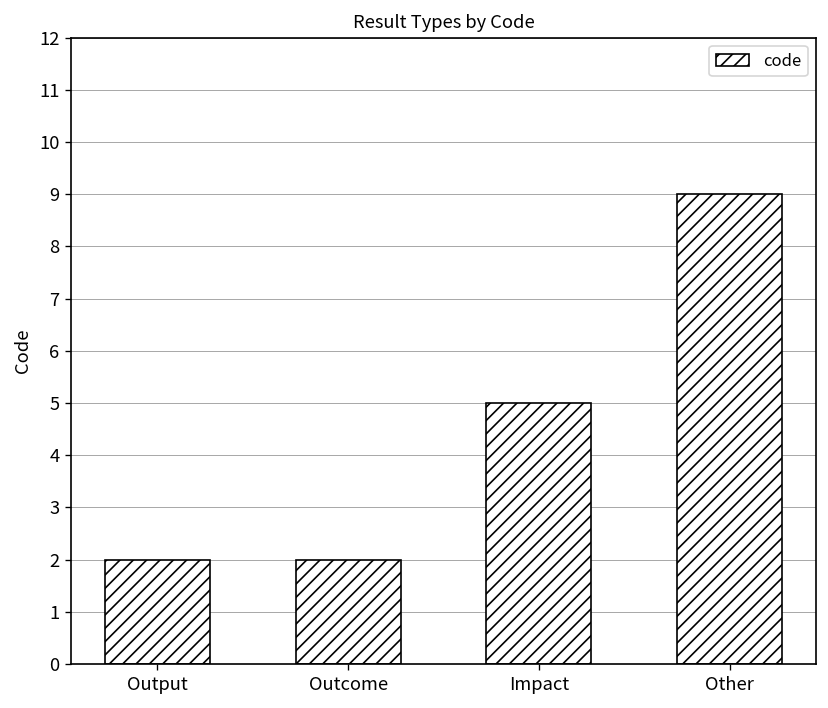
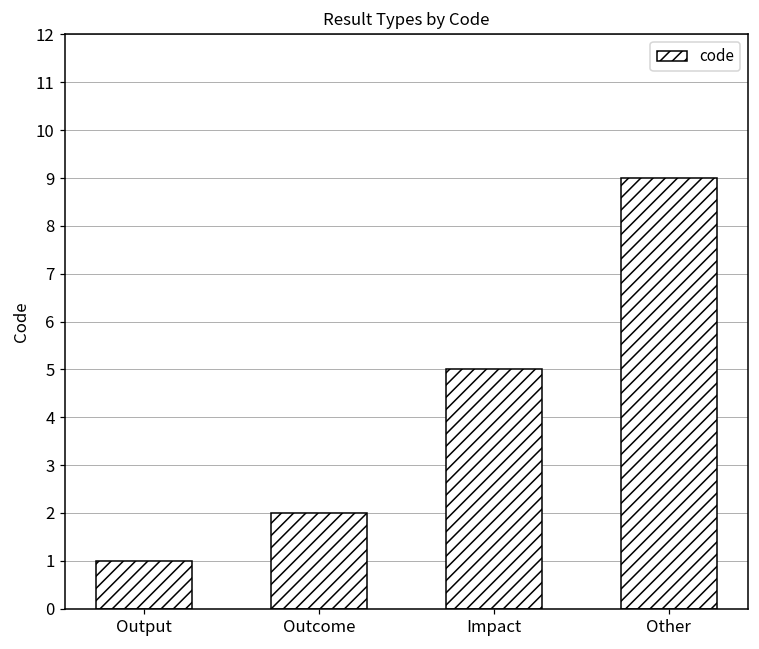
  {
-   "Output": 2,
+   "Output": 1,
    "Outcome": 2,
    "Impact": 5,
    "Other": 9
  }
